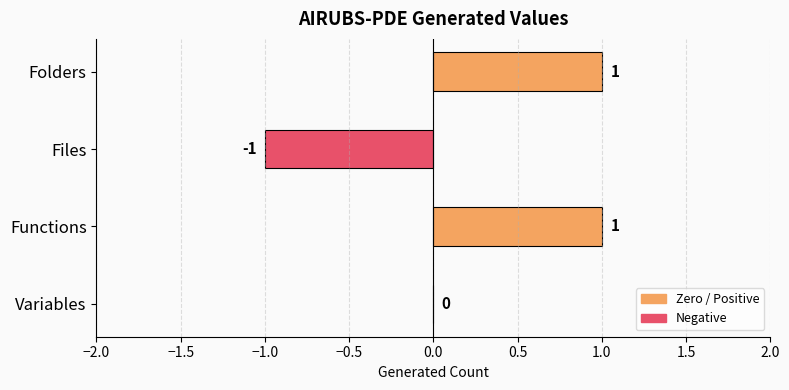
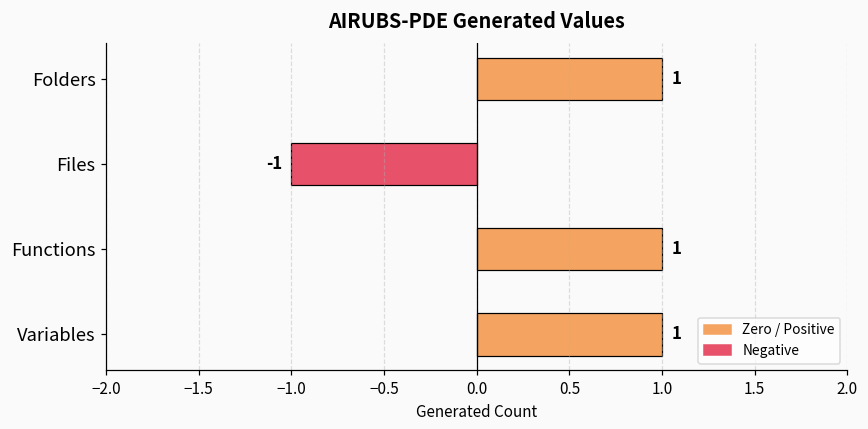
  {
    "Folders": 1,
    "Files": -1,
    "Functions": 1,
-   "Variables": 0
+   "Variables": 1
  }
